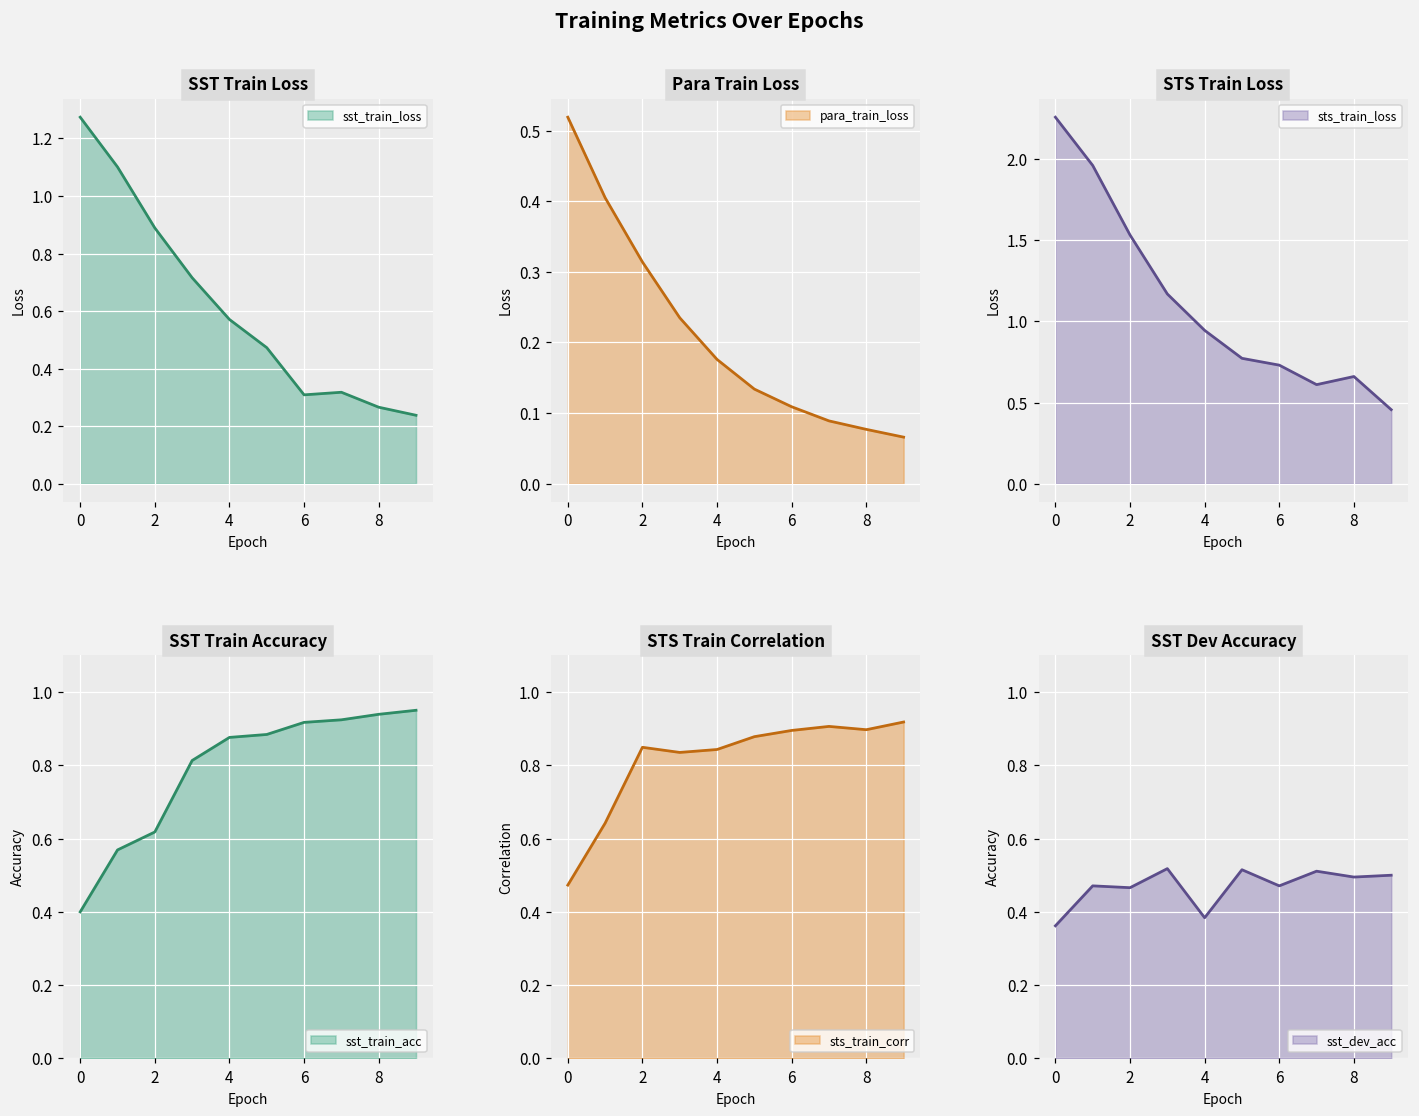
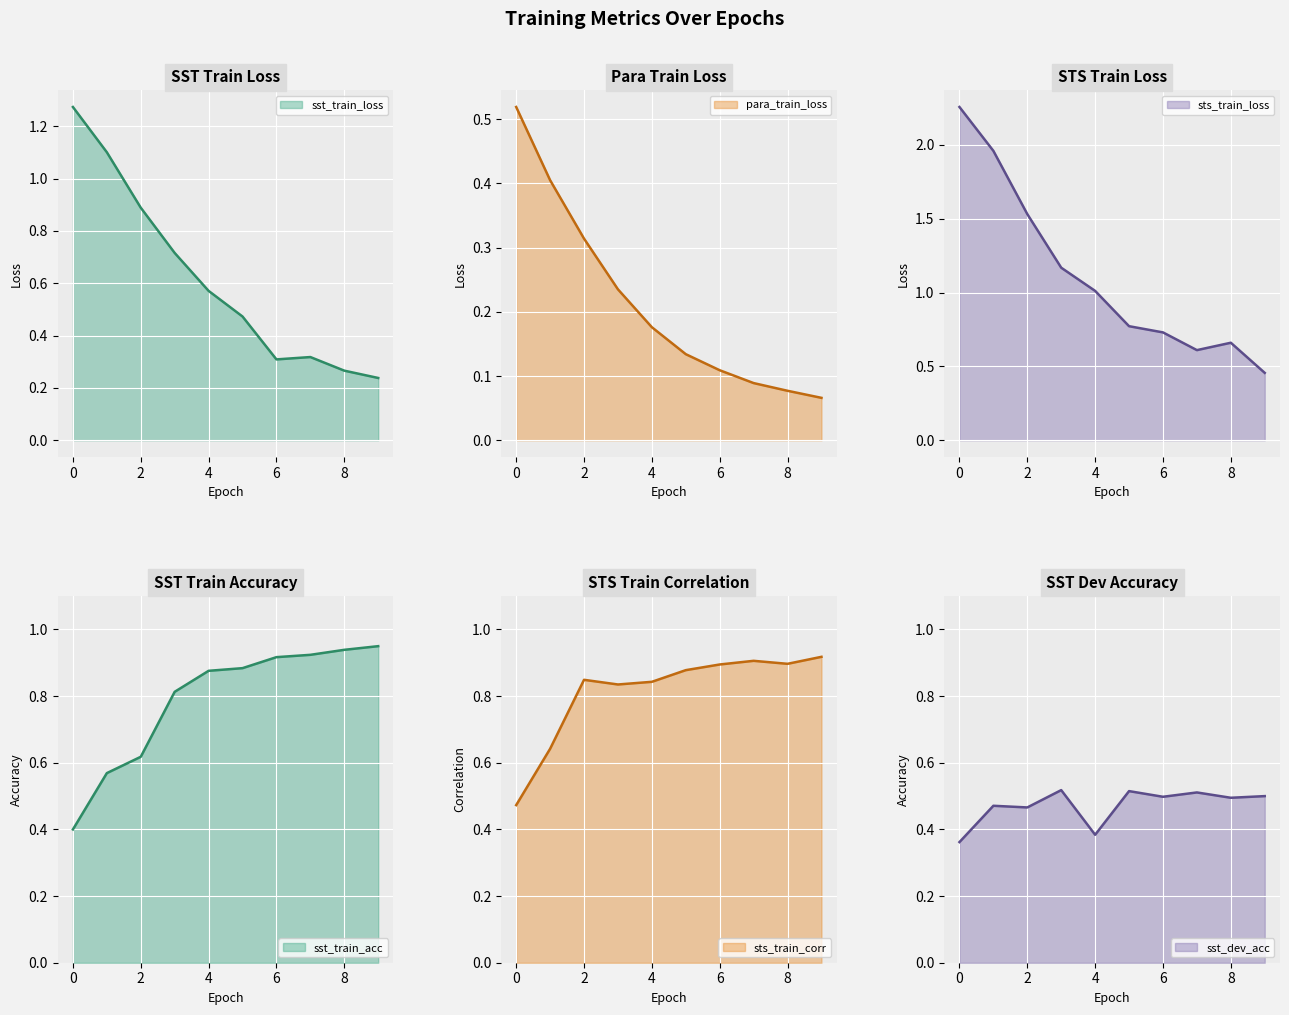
  {
    "SST Train Loss": {
      "0": 1.27,
      "2": 0.89,
      "4": 0.57,
      "6": 0.31,
      "8": 0.27
    },
    "Para Train Loss": {
      "0": 0.52,
      "2": 0.31,
      "4": 0.18,
      "6": 0.11,
      "8": 0.08
    },
    "STS Train Loss": {
      "0": 2.26,
      "2": 1.53,
-     "4": 0.94,
+     "4": 1.01,
      "6": 0.73,
      "8": 0.66
    },
    "SST Train Accuracy": {
      "0": 0.40,
      "2": 0.62,
      "4": 0.88,
      "6": 0.92,
      "8": 0.94
    },
    "STS Train Correlation": {
      "0": 0.47,
      "2": 0.85,
      "4": 0.84,
      "6": 0.90,
      "8": 0.90
    },
    "SST Dev Accuracy": {
      "0": 0.36,
      "2": 0.47,
      "4": 0.38,
-     "6": 0.47,
+     "6": 0.50,
      "8": 0.50
    }
  }
